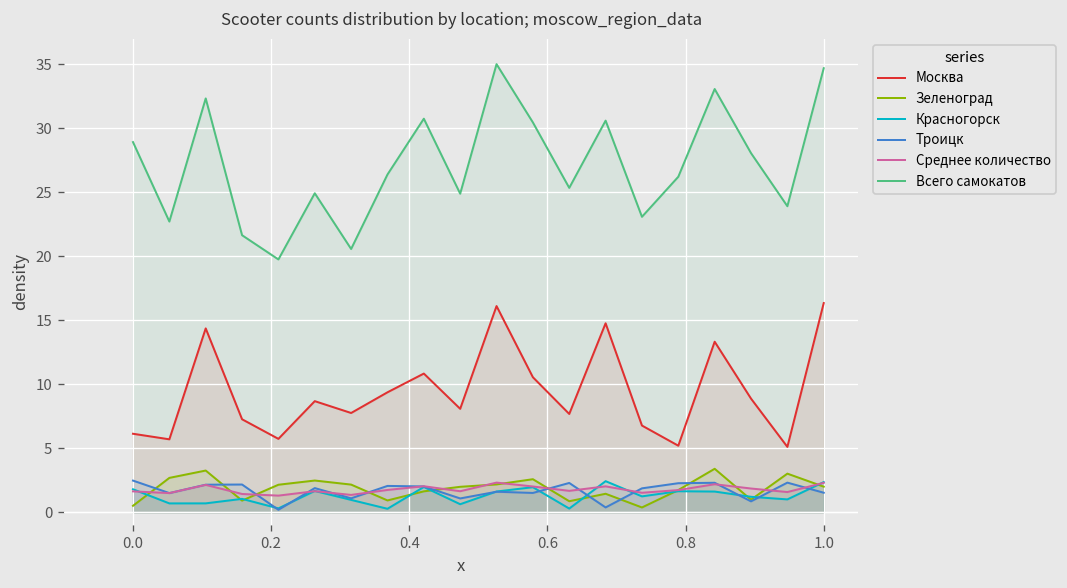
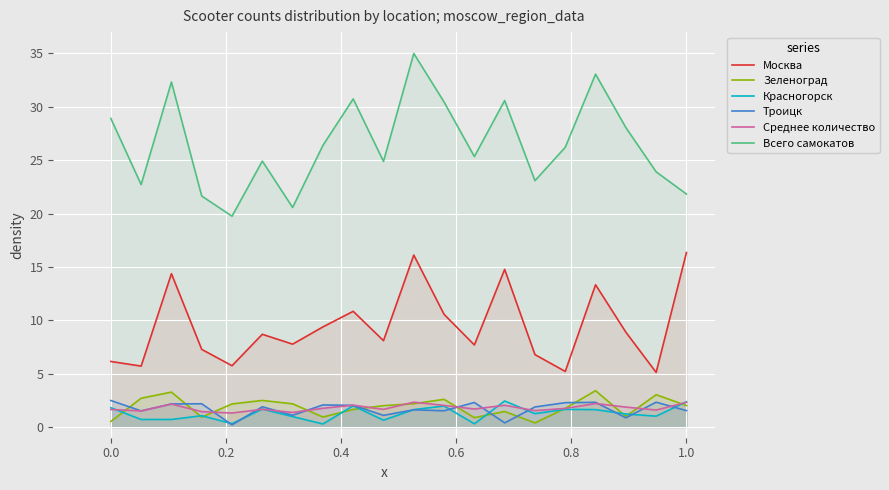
  {
    "Москва": {
      "0.0": 6.1,
      "1.0": 16.3
    },
    "Зеленоград": {
      "0.0": 0.5,
      "1.0": 2.0
    },
    "Троицк": {
      "0.0": 2.5,
      "1.0": 1.5
    },
    "Всего самокатов": {
      "0.0": 28.9,
-     "1.0": 34.7
+     "1.0": 21.8
    }
  }
